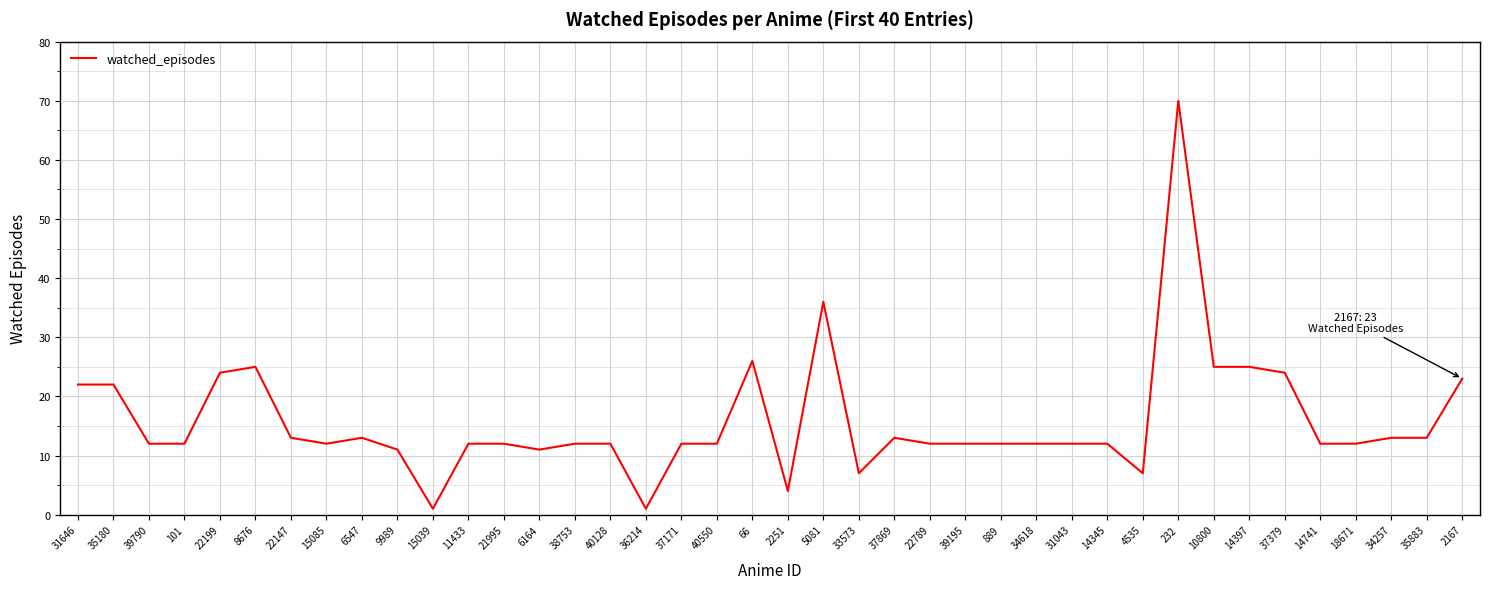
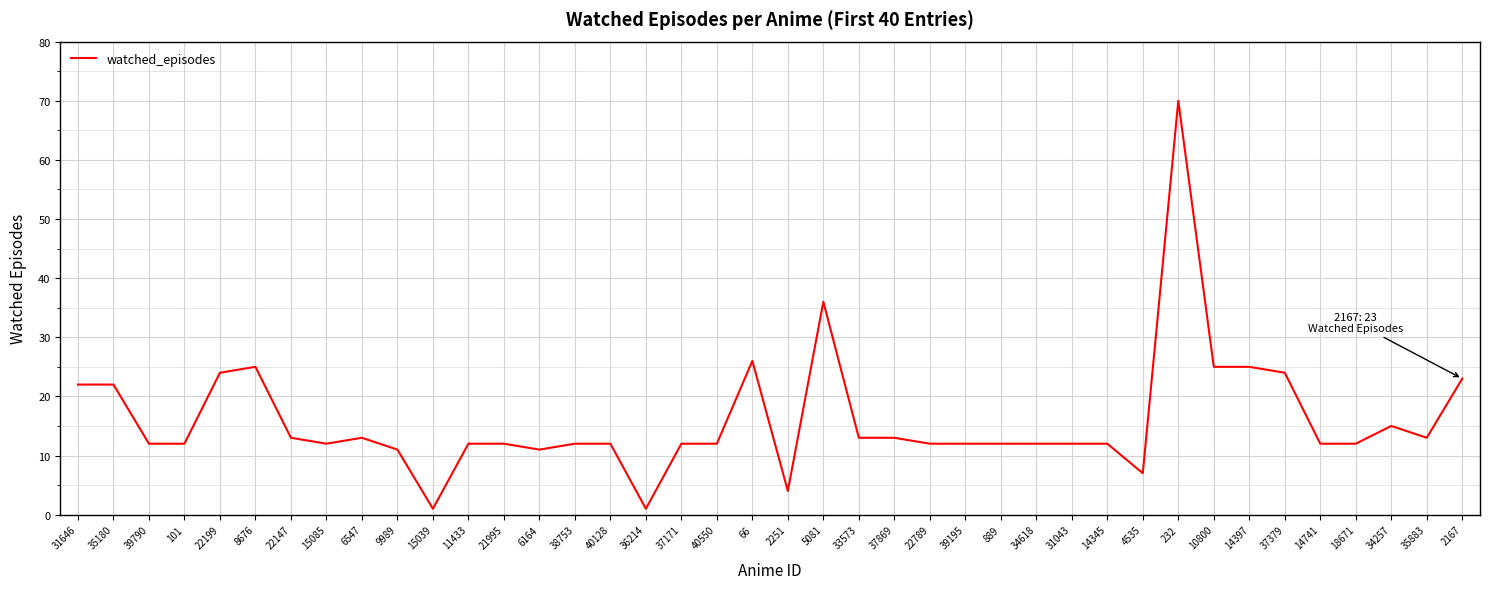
  {
    "31646": 22,
    "35180": 22,
    "39790": 12,
    "101": 12,
    "22199": 24,
    "8676": 25,
    "22147": 13,
    "15085": 12,
    "6547": 13,
    "9989": 11,
    "15039": 1,
    "11433": 12,
    "21995": 12,
    "6164": 11,
    "38753": 12,
    "40128": 12,
    "36214": 1,
    "37171": 12,
    "40550": 12,
    "66": 26,
    "2251": 4,
    "5081": 36,
-   "33573": 7,
+   "33573": 13,
    "37869": 13,
    "22789": 12,
    "39195": 12,
    "889": 12,
    "34618": 12,
    "31043": 12,
    "14345": 12,
    "4535": 7,
    "232": 70,
    "10800": 25,
    "14397": 25,
    "37379": 24,
    "14741": 12,
    "18671": 12,
-   "34257": 13,
+   "34257": 15,
    "35883": 13
  }
